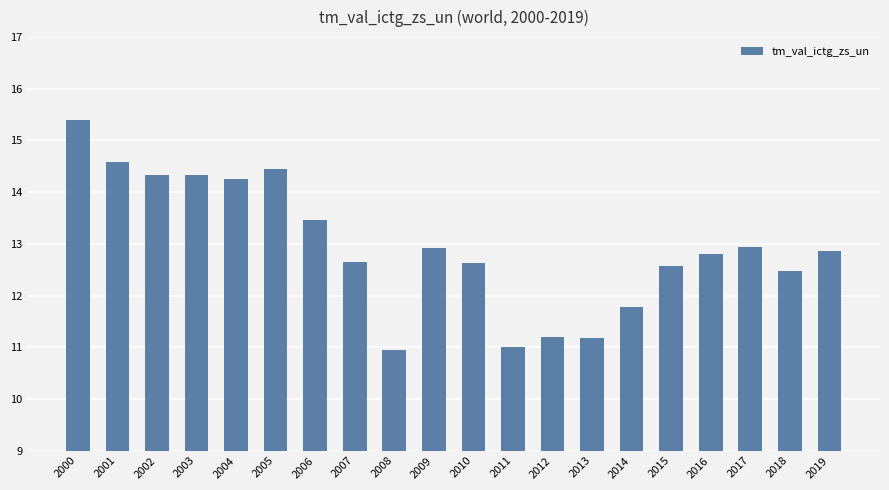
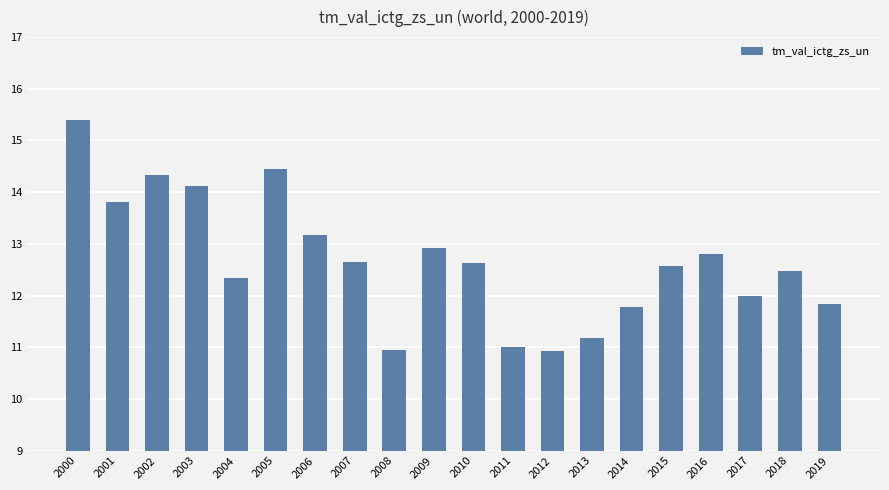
  {
    "2000": 15.4,
-   "2001": 14.6,
+   "2001": 13.8,
    "2002": 14.3,
-   "2003": 14.3,
-   "2004": 14.3,
+   "2003": 14.1,
+   "2004": 12.3,
    "2005": 14.5,
-   "2006": 13.5,
+   "2006": 13.2,
    "2007": 12.6,
    "2008": 11.0,
    "2009": 12.9,
    "2010": 12.6,
    "2011": 11.0,
-   "2012": 11.2,
+   "2012": 10.9,
    "2013": 11.2,
    "2014": 11.8,
    "2015": 12.6,
    "2016": 12.8,
-   "2017": 12.9,
+   "2017": 12.0,
    "2018": 12.5,
-   "2019": 12.9
+   "2019": 11.8
  }
